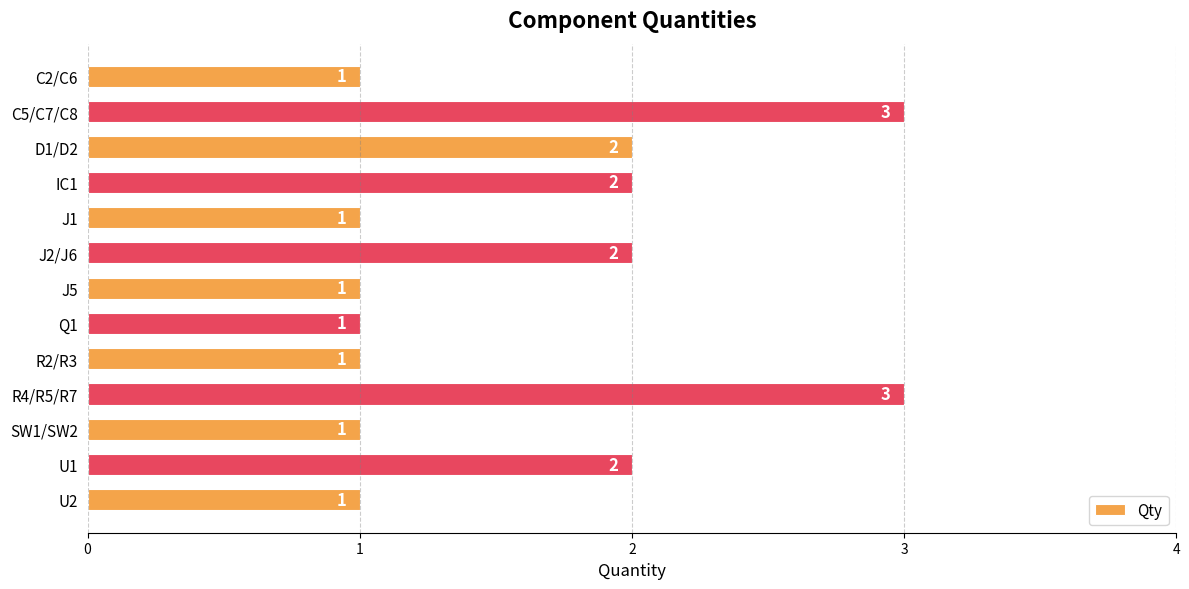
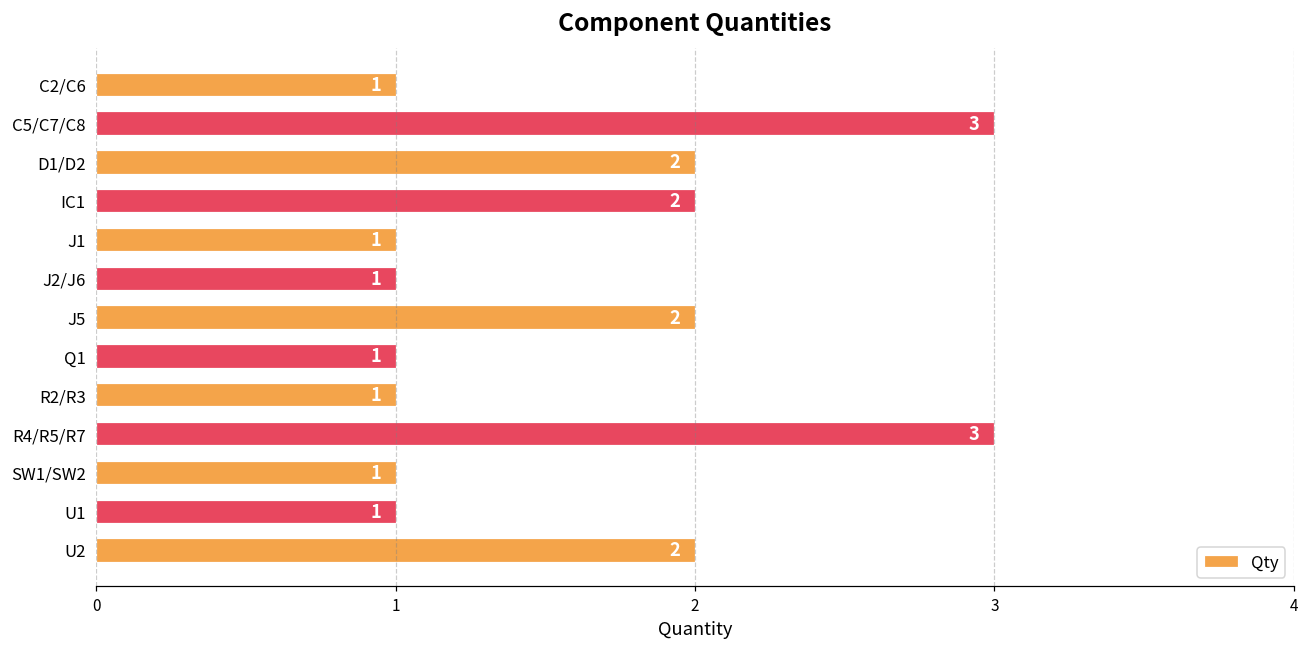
  {
    "C2/C6": 1,
    "C5/C7/C8": 3,
    "D1/D2": 2,
    "IC1": 2,
    "J1": 1,
-   "J2/J6": 2,
-   "J5": 1,
+   "J2/J6": 1,
+   "J5": 2,
    "Q1": 1,
    "R2/R3": 1,
    "R4/R5/R7": 3,
    "SW1/SW2": 1,
-   "U1": 2,
-   "U2": 1
+   "U1": 1,
+   "U2": 2
  }
